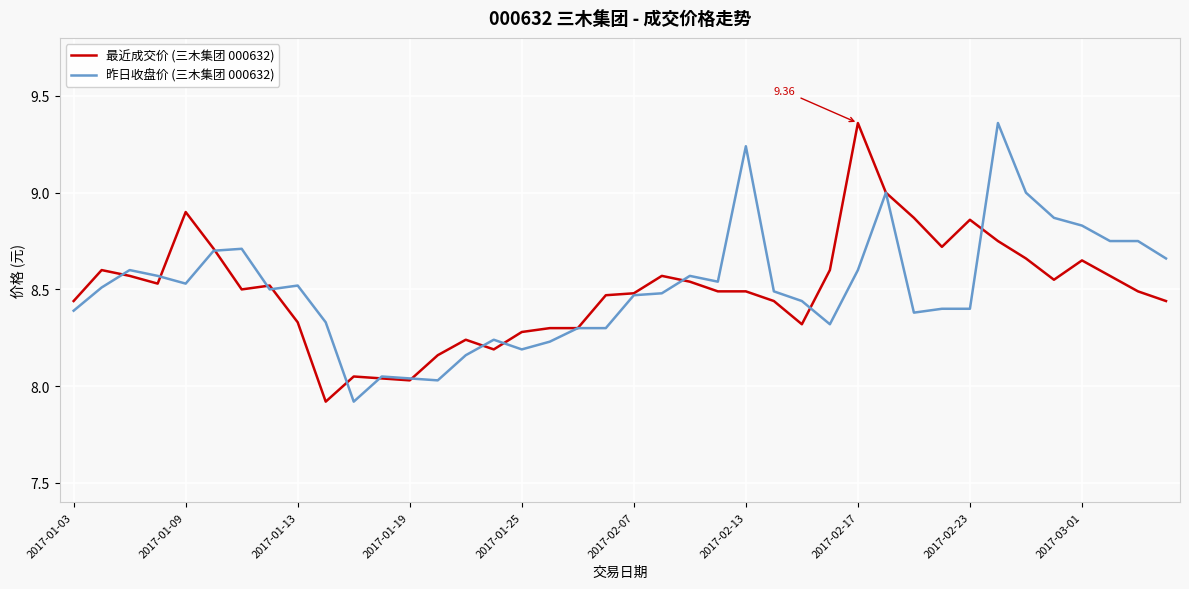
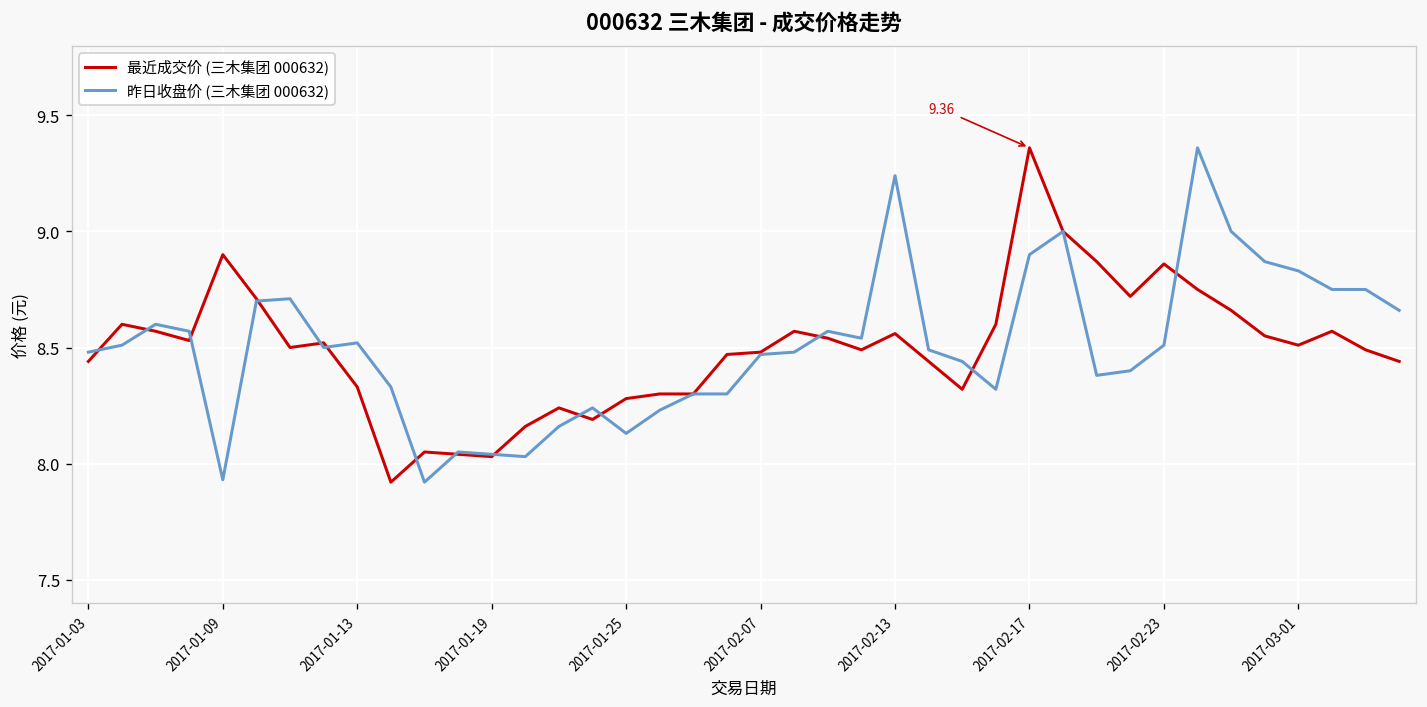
  {
    "最近成交价 (三木集团 000632)": {
      "2017-01-03": 8.44,
      "2017-01-09": 8.90,
      "2017-01-13": 8.33,
      "2017-01-25": 8.28,
-     "2017-02-13": 8.49,
+     "2017-02-13": 8.56,
      "2017-02-23": 8.86,
-     "2017-03-01": 8.65
+     "2017-03-01": 8.51
    },
    "昨日收盘价 (三木集团 000632)": {
-     "2017-01-03": 8.39,
-     "2017-01-09": 8.53,
+     "2017-01-03": 8.48,
+     "2017-01-09": 7.93,
      "2017-01-13": 8.52,
-     "2017-01-25": 8.19,
+     "2017-01-25": 8.13,
      "2017-02-13": 9.24,
-     "2017-02-17": 8.6,
-     "2017-02-23": 8.40,
+     "2017-02-17": 8.9,
+     "2017-02-23": 8.51,
      "2017-03-01": 8.83
    }
  }
